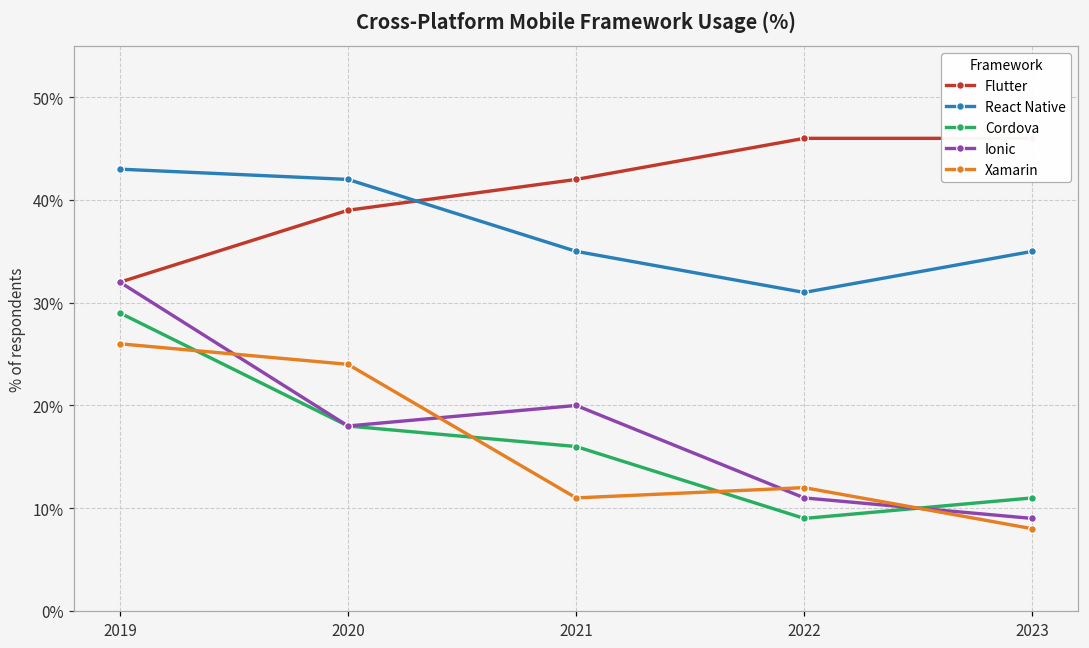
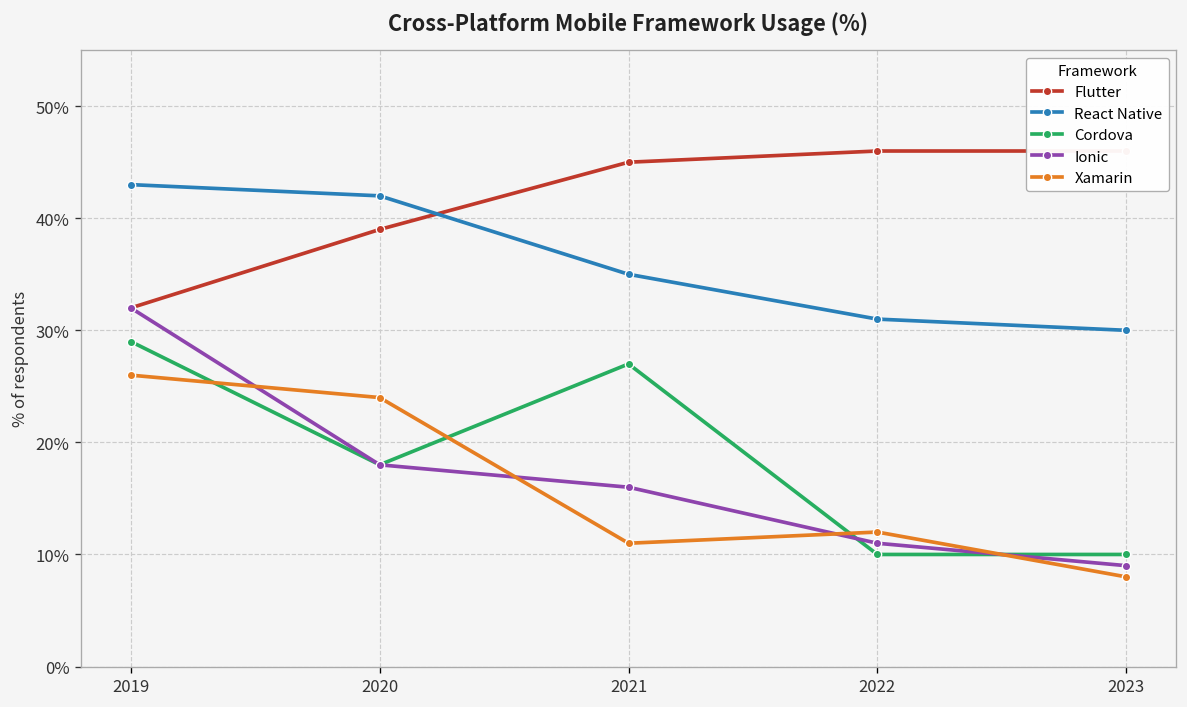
  {
    "Flutter": {
      "2020": "39%",
-     "2021": "42%",
+     "2021": "45%",
      "2022": "46%"
    },
    "React Native": {
      "2019": "43%",
      "2020": "42%",
      "2021": "35%",
      "2022": "31%",
-     "2023": "35%"
+     "2023": "30%"
    },
    "Cordova": {
      "2019": "29%",
-     "2021": "16%",
-     "2022": "9%",
-     "2023": "11%"
+     "2021": "27%",
+     "2022": "10%",
+     "2023": "10%"
    },
    "Ionic": {
-     "2021": "20%",
+     "2021": "16%",
      "2022": "11%",
      "2023": "9%"
    },
    "Xamarin": {
      "2019": "26%",
      "2020": "24%",
      "2021": "11%",
      "2022": "12%",
      "2023": "8%"
    }
  }
